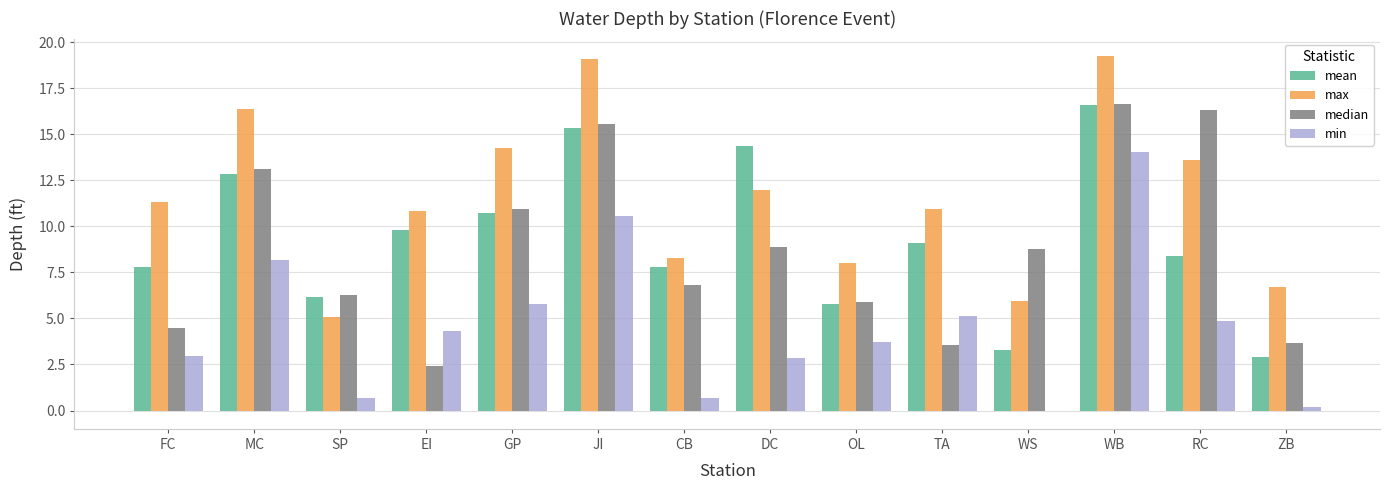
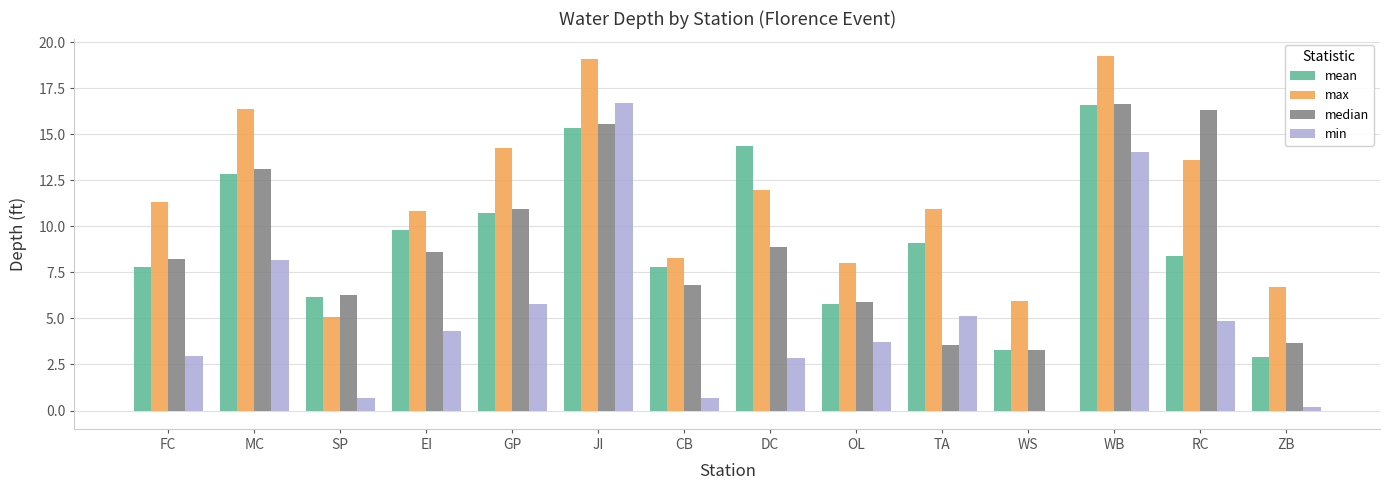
  {
    "mean": {
      "FC": 7.8,
      "MC": 12.8,
      "SP": 6.2,
      "EI": 9.8,
      "GP": 10.7,
      "JI": 15.3,
      "CB": 7.8,
      "DC": 14.3,
      "OL": 5.8,
      "TA": 9.1,
      "WS": 3.3,
      "WB": 16.6,
      "RC": 8.4,
      "ZB": 2.9
    },
    "max": {
      "FC": 11.3,
      "MC": 16.4,
      "SP": 5.1,
      "EI": 10.8,
      "GP": 14.2,
      "JI": 19.1,
      "CB": 8.3,
      "DC": 12.0,
      "OL": 8.0,
      "TA": 11.0,
      "WS": 6.0,
      "WB": 19.2,
      "RC": 13.6,
      "ZB": 6.7
    },
    "median": {
-     "FC": 4.5,
+     "FC": 8.2,
      "MC": 13.1,
      "SP": 6.3,
-     "EI": 2.4,
+     "EI": 8.6,
      "GP": 11.0,
      "JI": 15.6,
      "CB": 6.8,
      "DC": 8.9,
      "OL": 5.9,
      "TA": 3.6,
-     "WS": 8.8,
+     "WS": 3.3,
      "WB": 16.6,
      "RC": 16.3,
      "ZB": 3.6
    },
    "min": {
      "FC": 3.0,
      "MC": 8.2,
      "SP": 0.7,
      "EI": 4.3,
      "GP": 5.8,
-     "JI": 10.5,
+     "JI": 16.7,
      "CB": 0.7,
      "DC": 2.9,
      "OL": 3.7,
      "TA": 5.1,
      "WB": 14.0,
      "RC": 4.9,
      "ZB": 0.2
    }
  }
